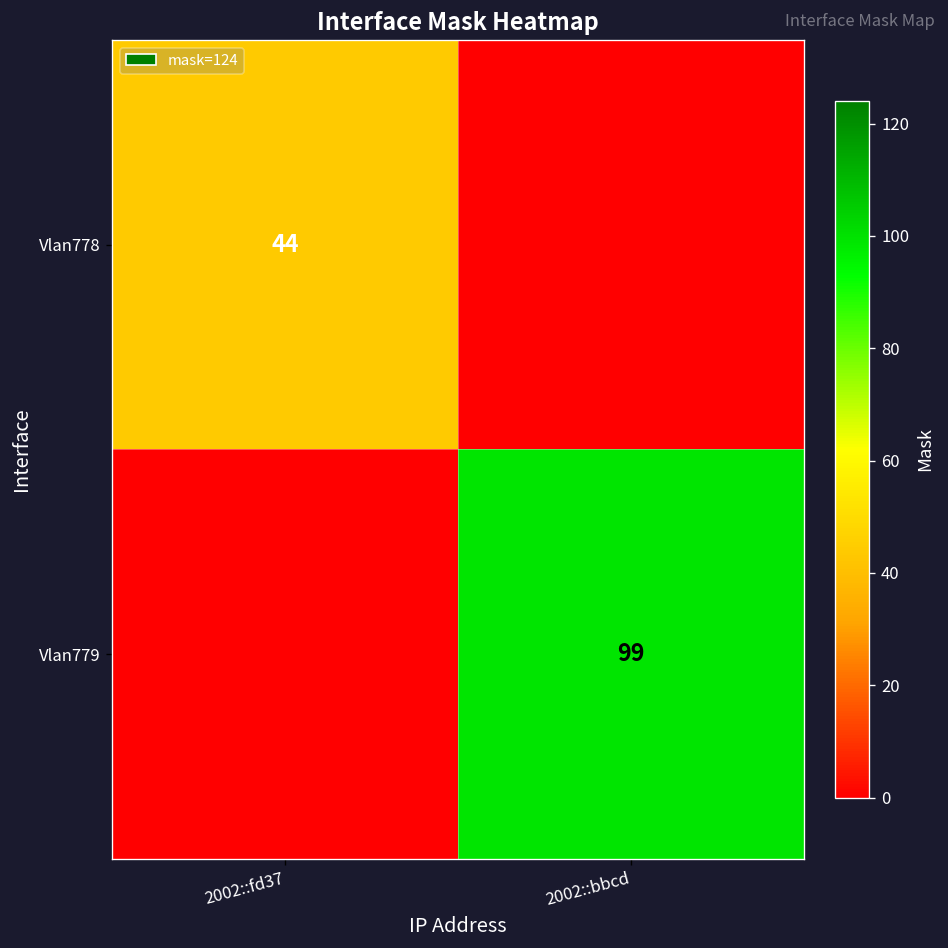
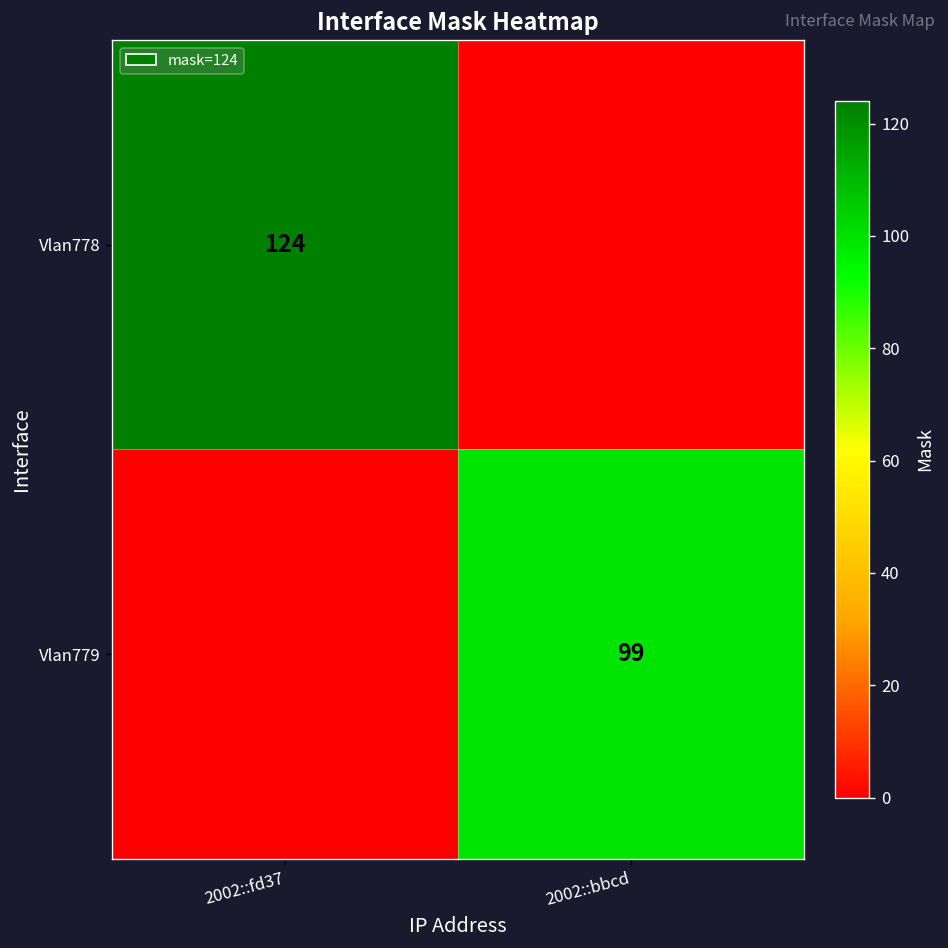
  {
    "Vlan778": {
-     "2002::fd37": 44
+     "2002::fd37": 124
    },
    "Vlan779": {
      "2002::bbcd": 99
    }
  }
